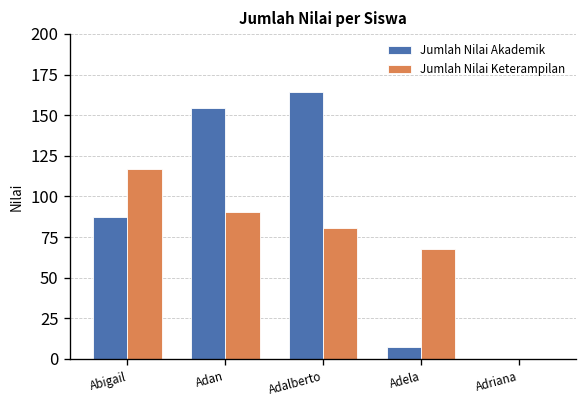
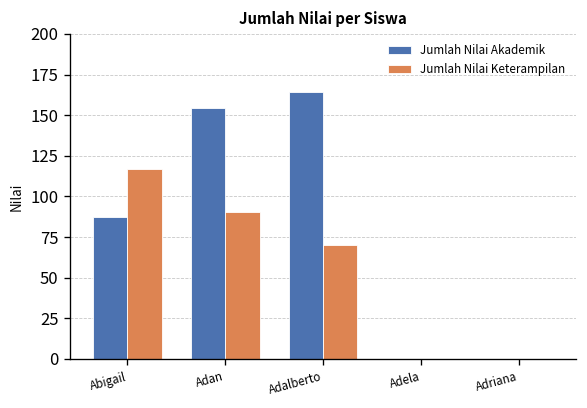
  {
    "Jumlah Nilai Akademik": {
      "Abigail": 87,
      "Adan": 154,
      "Adalberto": 165,
-     "Adela": 7,
+     "Adela": 0,
      "Adriana": 0
    },
    "Jumlah Nilai Keterampilan": {
      "Abigail": 117,
      "Adan": 90,
-     "Adalberto": 80,
-     "Adela": 68,
+     "Adalberto": 70,
+     "Adela": 0,
      "Adriana": 0
    }
  }
